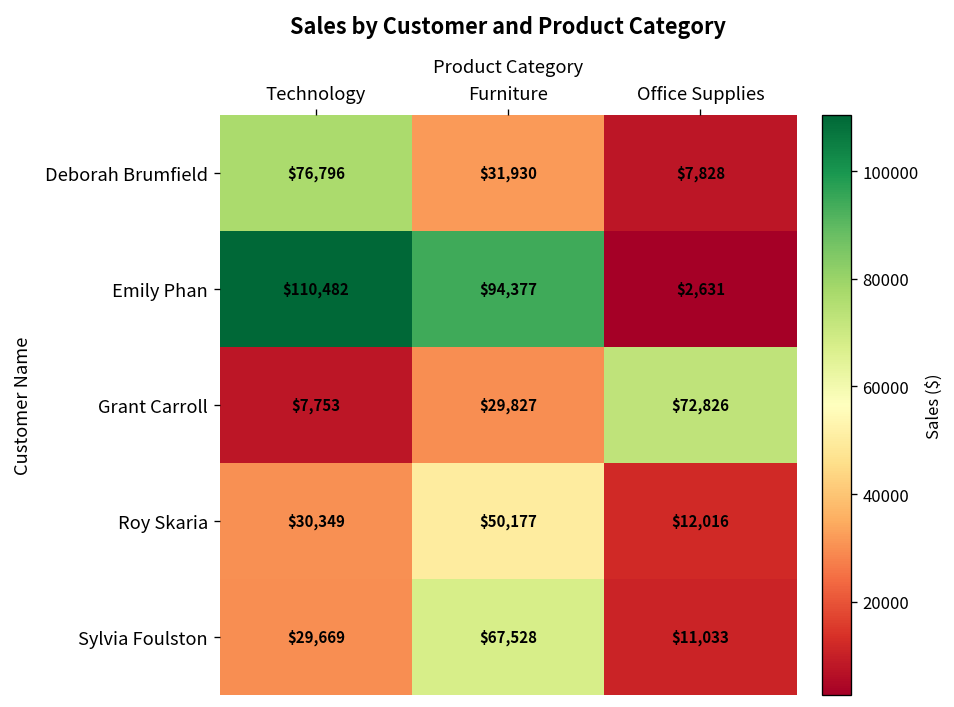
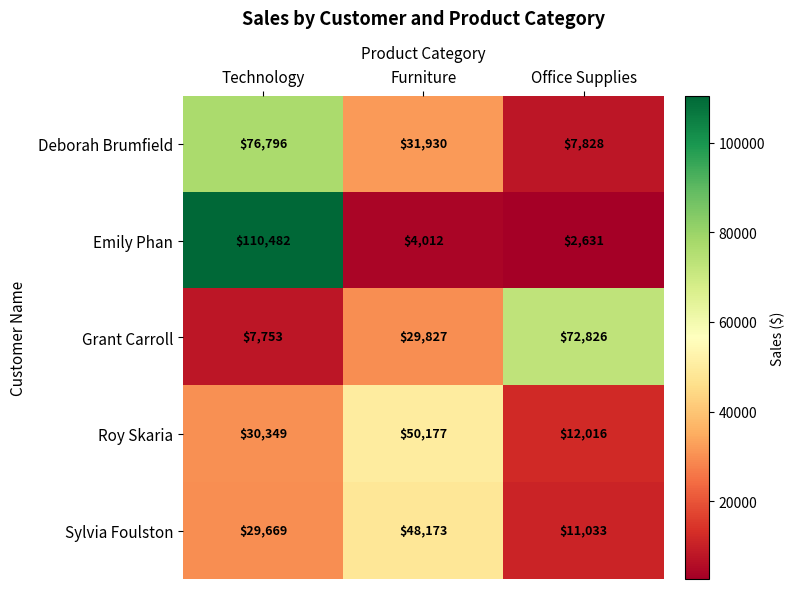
  {
    "Deborah Brumfield": {
      "Technology": "$76,796",
      "Furniture": "$31,930",
      "Office Supplies": "$7,828"
    },
    "Emily Phan": {
      "Technology": "$110,482",
-     "Furniture": "$94,377",
+     "Furniture": "$4,012",
      "Office Supplies": "$2,631"
    },
    "Grant Carroll": {
      "Technology": "$7,753",
      "Furniture": "$29,827",
      "Office Supplies": "$72,826"
    },
    "Roy Skaria": {
      "Technology": "$30,349",
      "Furniture": "$50,177",
      "Office Supplies": "$12,016"
    },
    "Sylvia Foulston": {
      "Technology": "$29,669",
-     "Furniture": "$67,528",
+     "Furniture": "$48,173",
      "Office Supplies": "$11,033"
    }
  }
